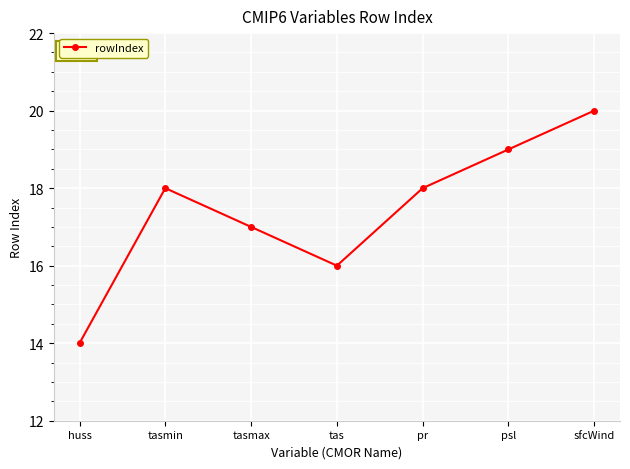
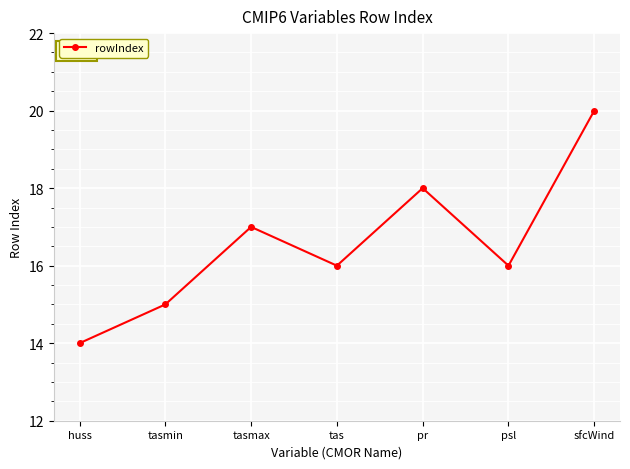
  {
    "huss": 14,
-   "tasmin": 18,
+   "tasmin": 15,
    "tasmax": 17,
    "tas": 16,
    "pr": 18,
-   "psl": 19,
+   "psl": 16,
    "sfcWind": 20
  }
